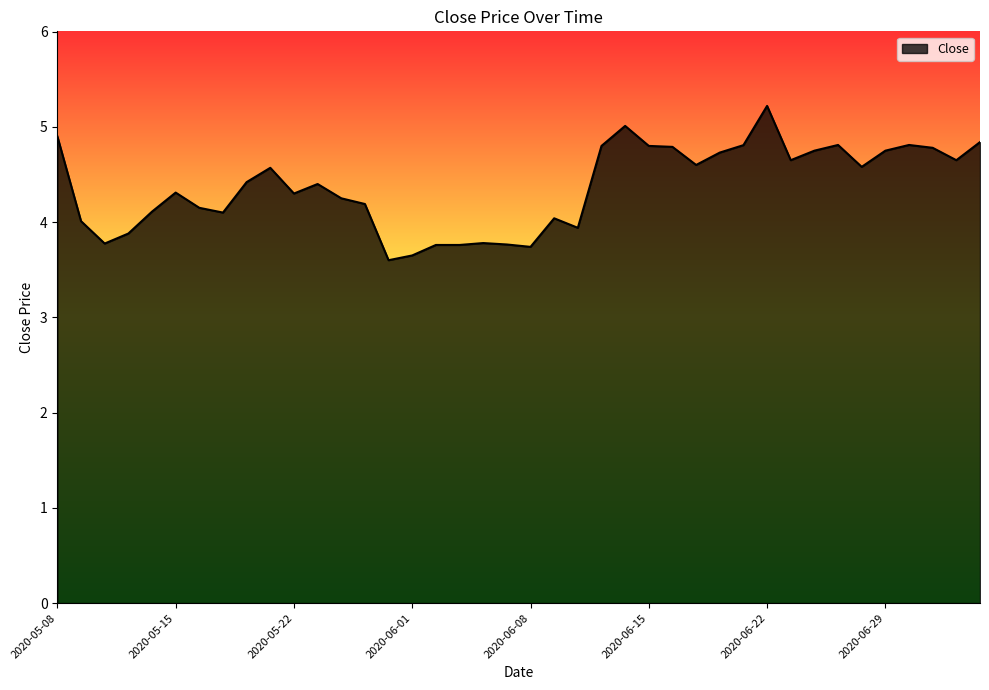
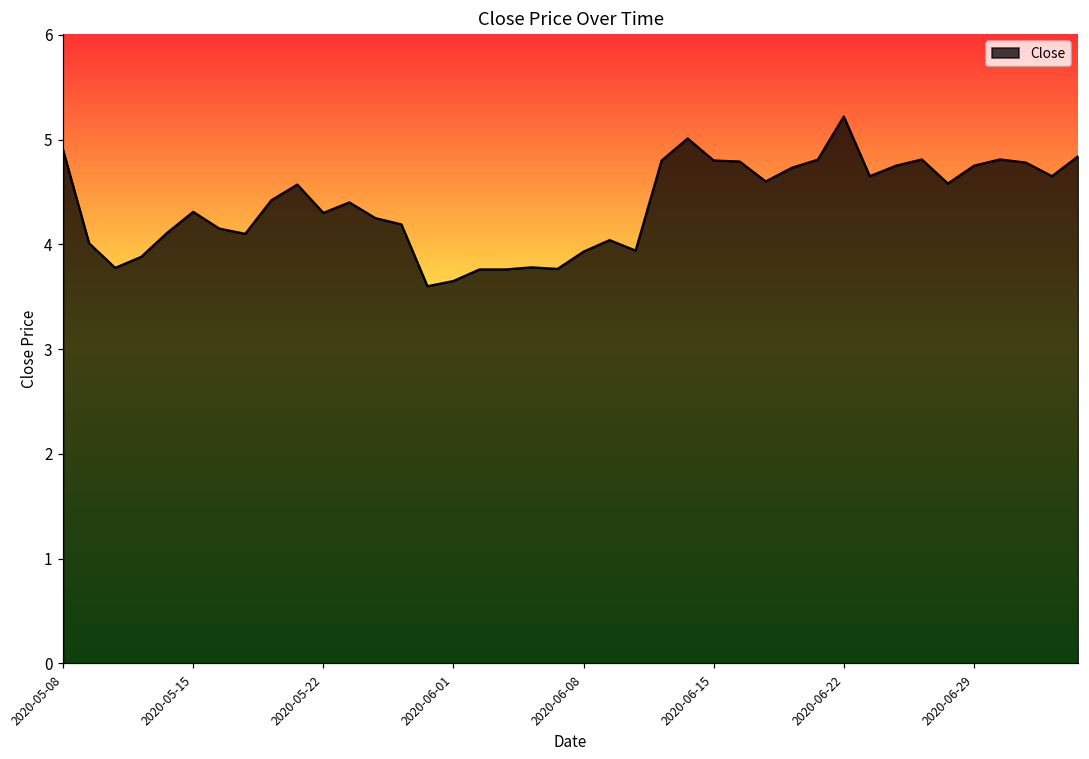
  {
    "2020-05-08": 4.9,
    "2020-05-15": 4.3,
    "2020-05-22": 4.3,
    "2020-06-01": 3.7,
-   "2020-06-08": 3.7,
+   "2020-06-08": 3.9,
    "2020-06-15": 4.8,
    "2020-06-22": 5.2,
    "2020-06-29": 4.8
  }
